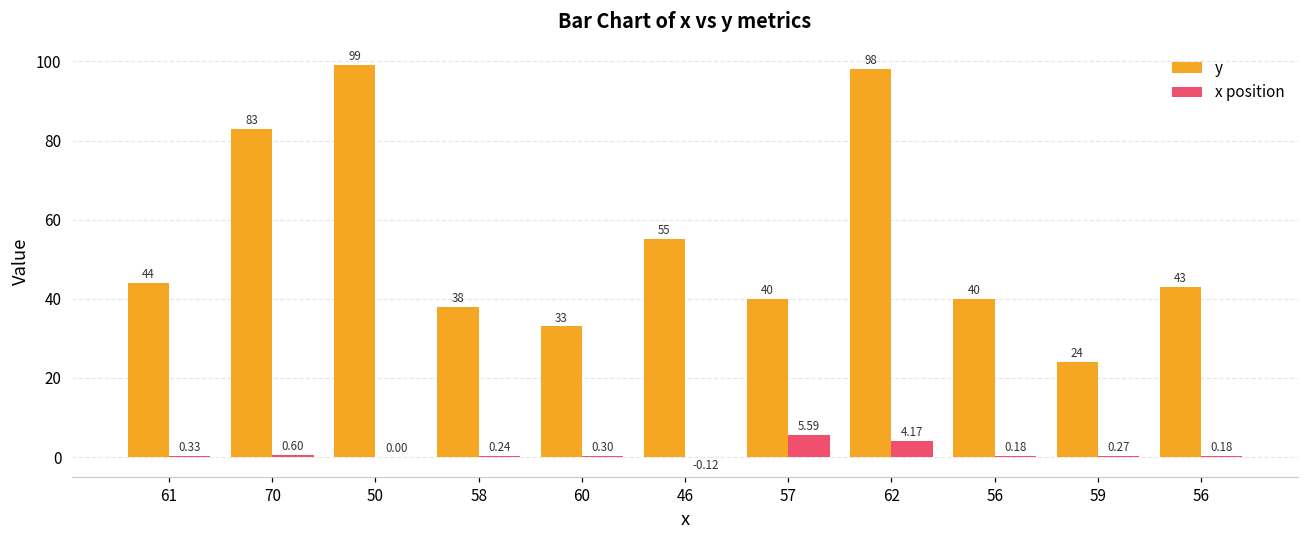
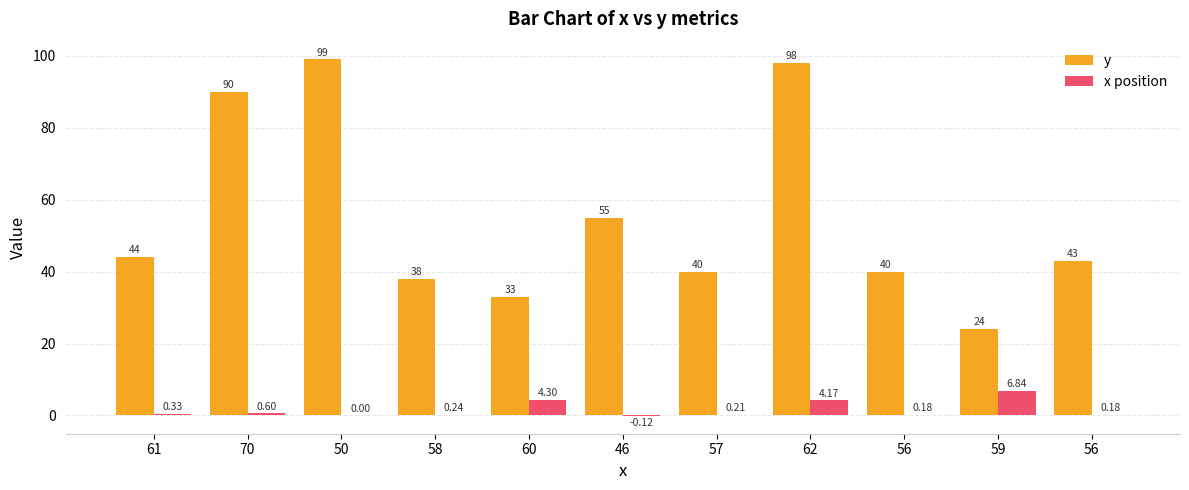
  {
    "y": {
      "61": 44,
-     "70": 83,
+     "70": 90,
      "50": 99,
      "58": 38,
      "60": 33,
      "46": 55,
      "57": 40,
      "62": 98,
      "59": 24
    },
    "x position": {
      "61": 0.33,
      "70": 0.60,
      "50": 0.00,
      "58": 0.24,
-     "60": 0.30,
+     "60": 4.30,
      "46": -0.12,
-     "57": 5.59,
+     "57": 0.21,
      "62": 4.17,
-     "59": 0.27
+     "59": 6.84
    }
  }
